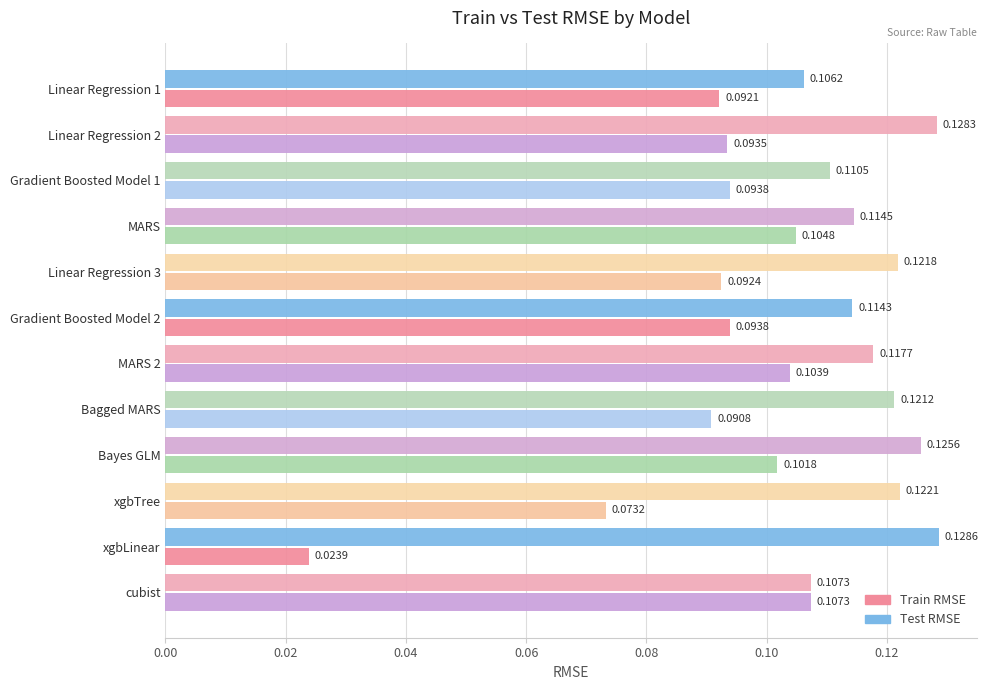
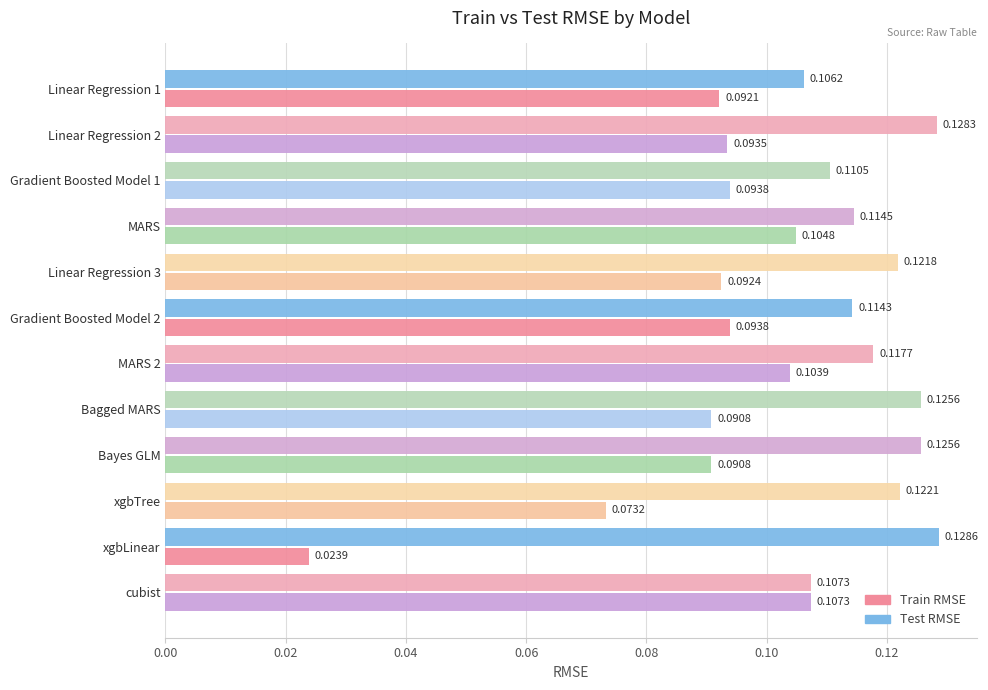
  {
    "Train RMSE": {
      "Linear Regression 1": 0.0921,
      "Linear Regression 2": 0.0935,
      "Gradient Boosted Model 1": 0.0938,
      "MARS": 0.1048,
      "Linear Regression 3": 0.0924,
      "Gradient Boosted Model 2": 0.0938,
      "MARS 2": 0.1039,
      "Bagged MARS": 0.0908,
-     "Bayes GLM": 0.1018,
+     "Bayes GLM": 0.0908,
      "xgbTree": 0.0732,
      "xgbLinear": 0.0239,
      "cubist": 0.1073
    },
    "Test RMSE": {
      "Linear Regression 1": 0.1062,
      "Linear Regression 2": 0.1283,
      "Gradient Boosted Model 1": 0.1105,
      "MARS": 0.1145,
      "Linear Regression 3": 0.1218,
      "Gradient Boosted Model 2": 0.1143,
      "MARS 2": 0.1177,
-     "Bagged MARS": 0.1212,
+     "Bagged MARS": 0.1256,
      "Bayes GLM": 0.1256,
      "xgbTree": 0.1221,
      "xgbLinear": 0.1286,
      "cubist": 0.1073
    }
  }
